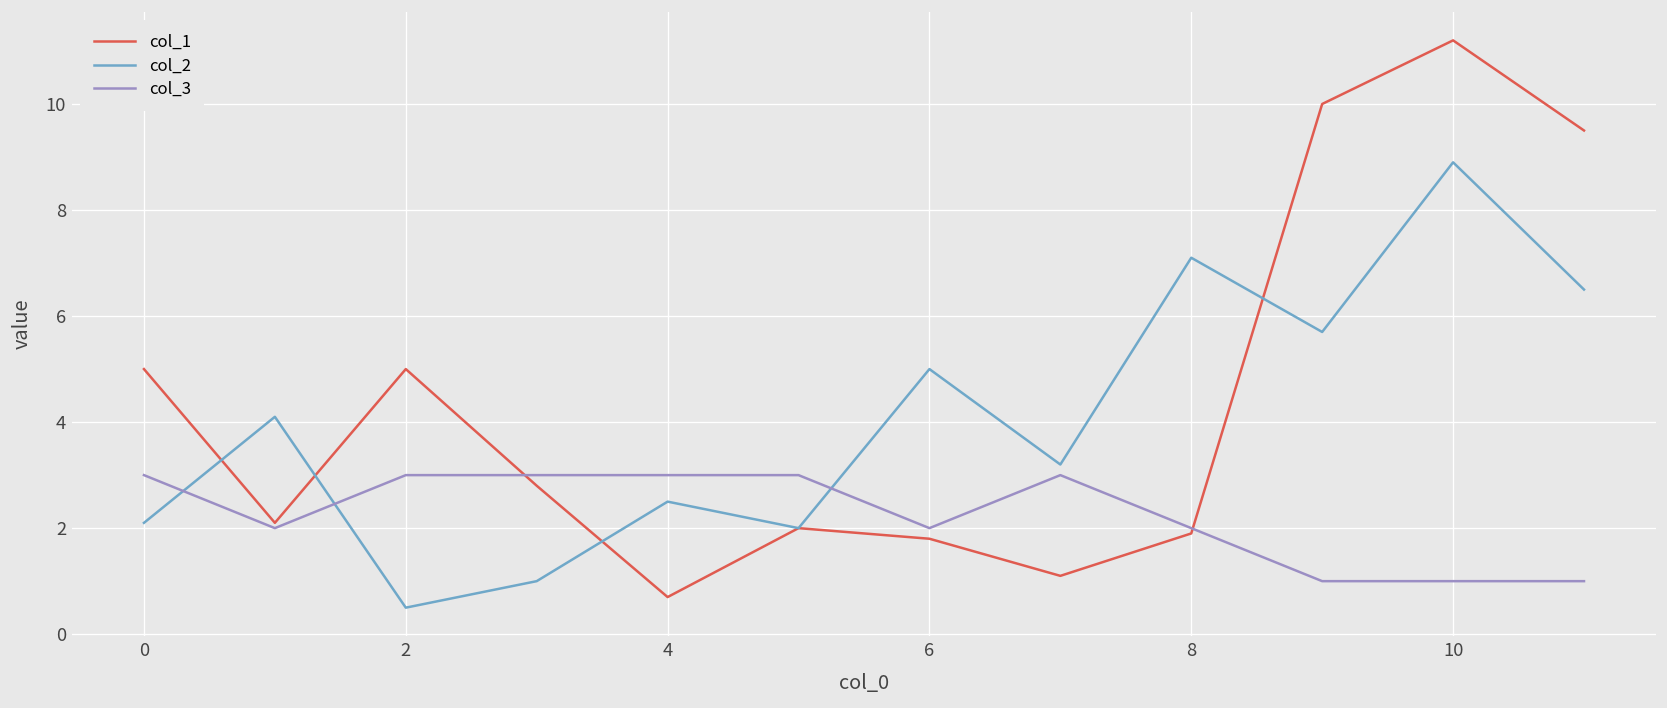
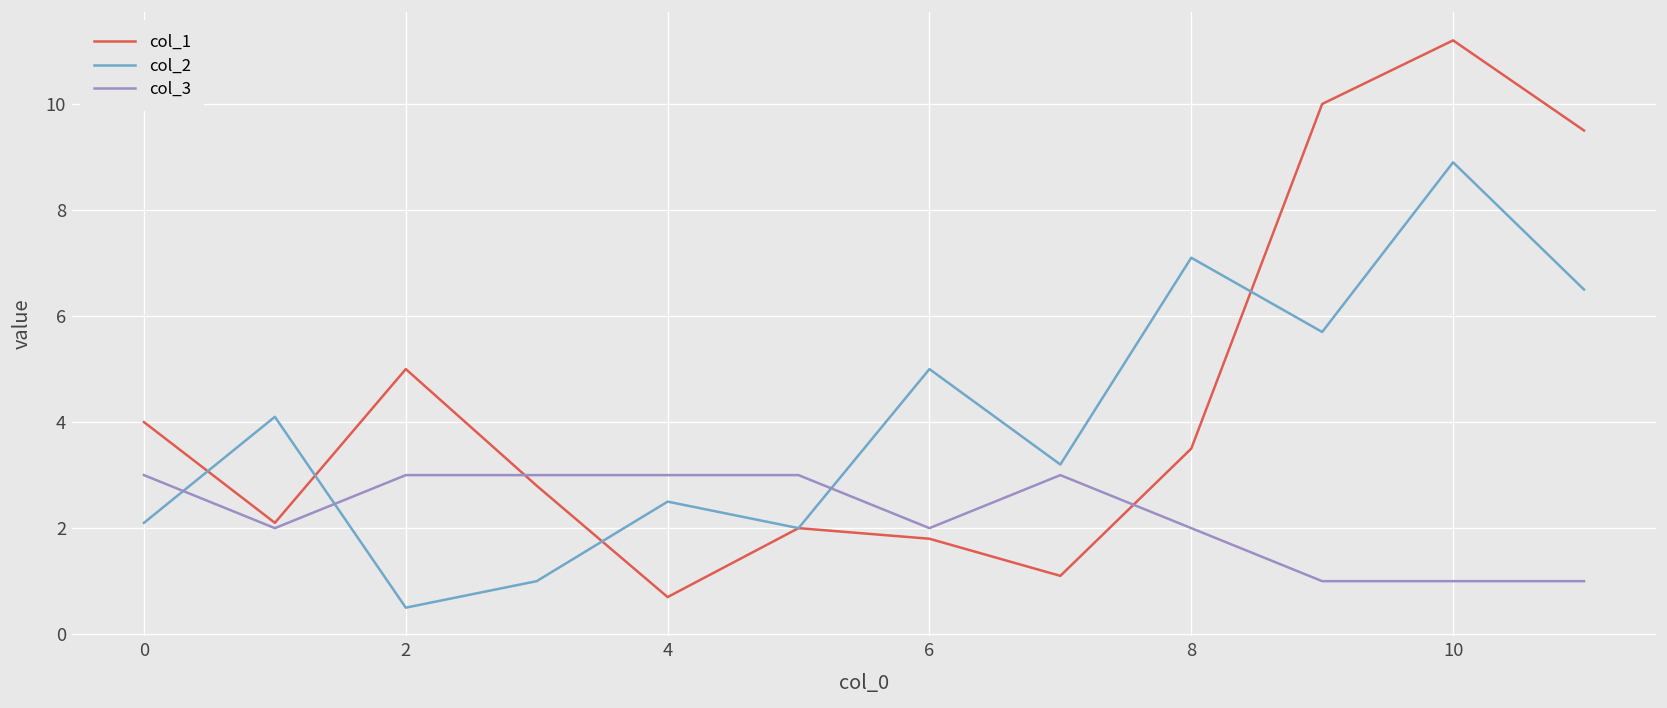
  {
    "col_1": {
-     "0": 5,
+     "0": 4,
      "2": 5.0,
      "4": 0.7,
      "6": 1.8,
-     "8": 1.9,
+     "8": 3.5,
      "10": 11.2
    }
  }
